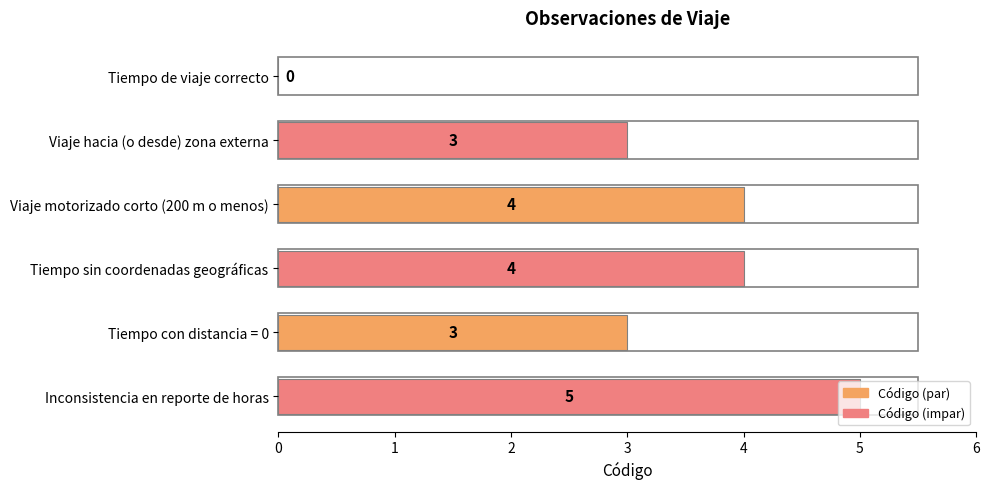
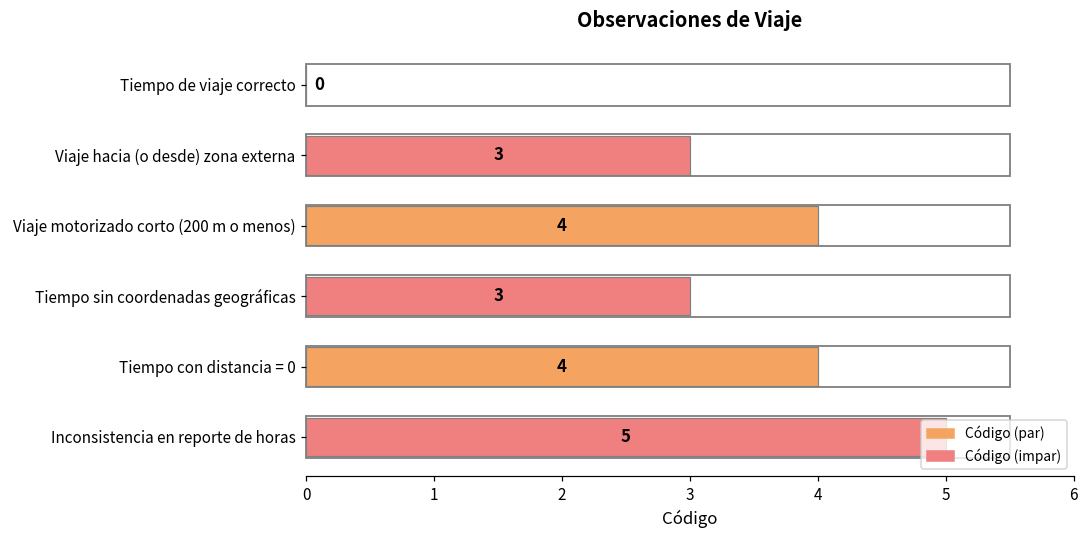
  {
    "Tiempo de viaje correcto": 0,
    "Viaje hacia (o desde) zona externa": 3,
    "Viaje motorizado corto (200 m o menos)": 4,
-   "Tiempo sin coordenadas geográficas": 4,
-   "Tiempo con distancia = 0": 3
+   "Tiempo sin coordenadas geográficas": 3,
+   "Tiempo con distancia = 0": 4
  }
